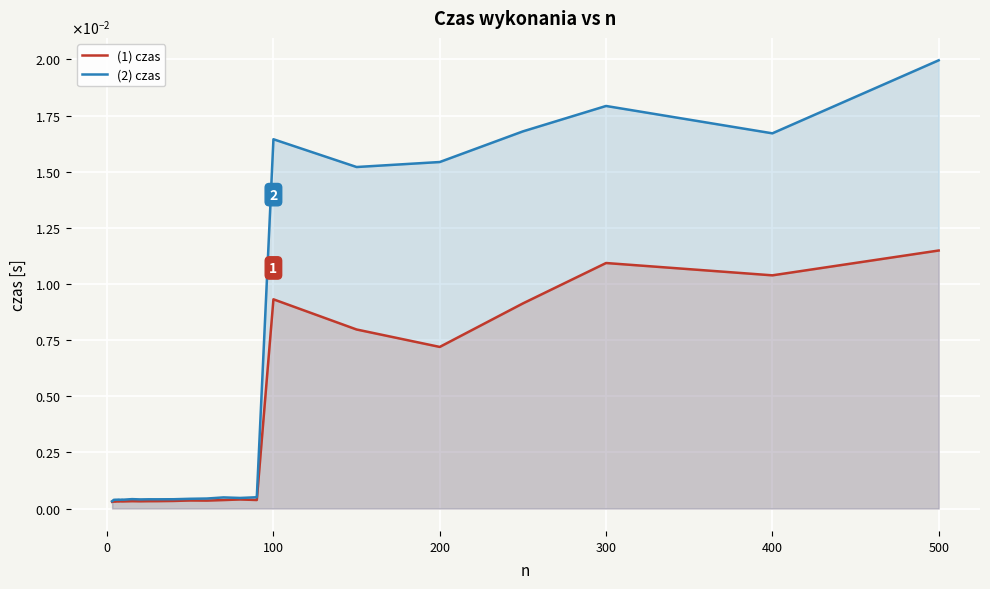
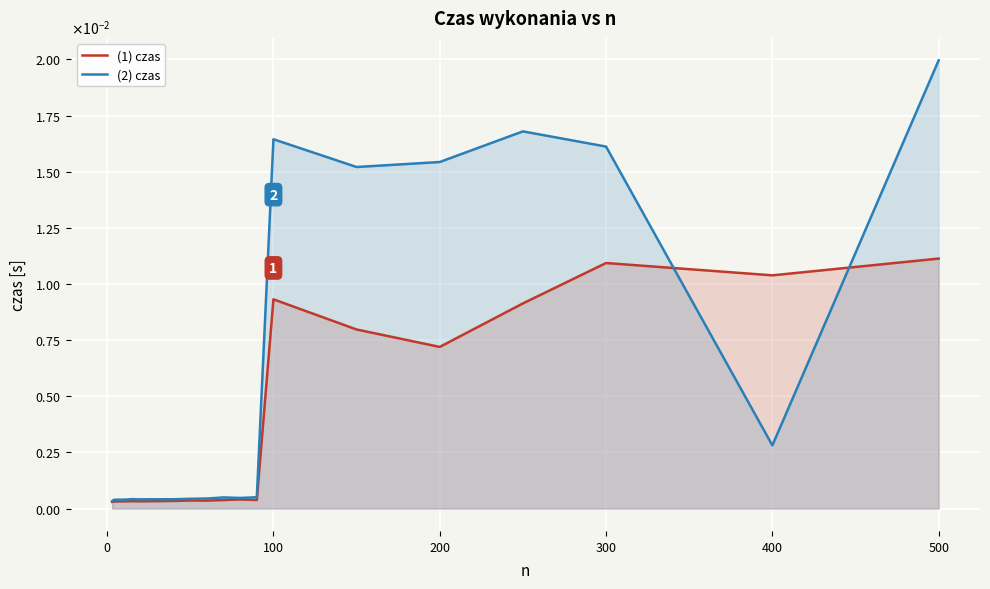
  {
    "(1) czas": {
      "200": 0.0072,
      "300": 0.0109,
      "400": 0.0104,
-     "500": 0.0115
+     "500": 0.0111
    },
    "(2) czas": {
      "100": 0.0164,
      "200": 0.0154,
-     "300": 0.0179,
-     "400": 0.0167,
+     "300": 0.0161,
+     "400": 0.0028,
      "500": 0.0200
    }
  }
